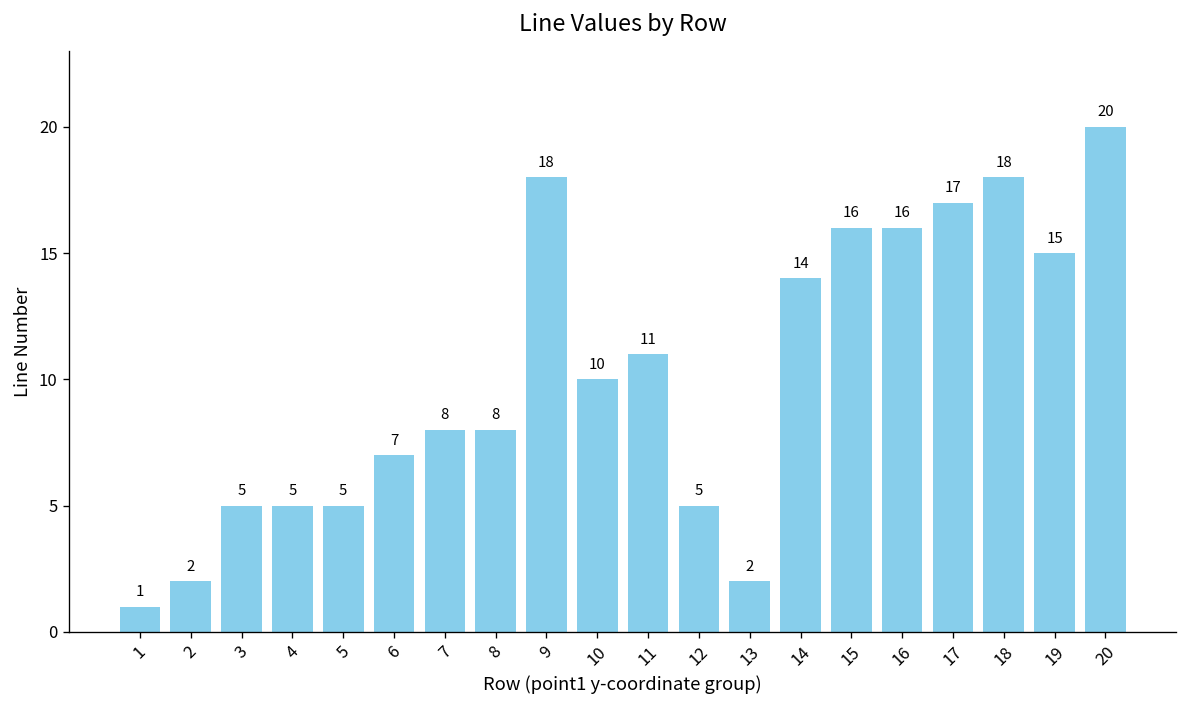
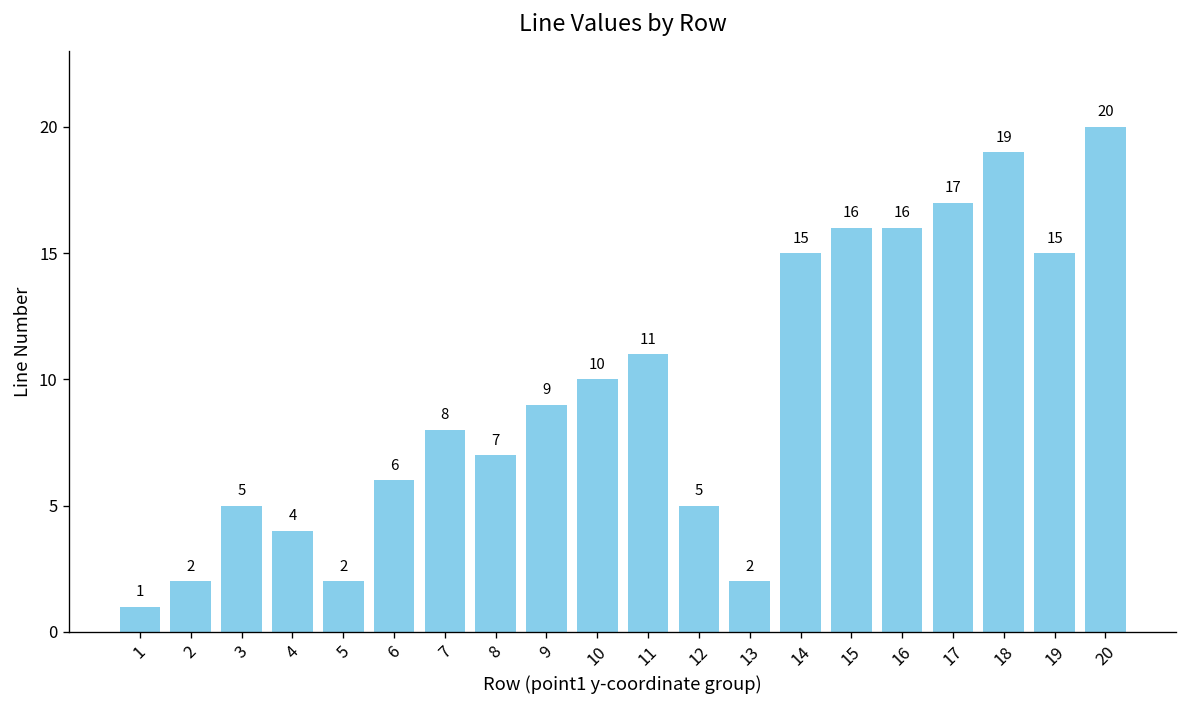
  {
    "1": 1,
    "2": 2,
    "3": 5,
-   "4": 5,
-   "5": 5,
-   "6": 7,
+   "4": 4,
+   "5": 2,
+   "6": 6,
    "7": 8,
-   "8": 8,
-   "9": 18,
+   "8": 7,
+   "9": 9,
    "10": 10,
    "11": 11,
    "12": 5,
    "13": 2,
-   "14": 14,
+   "14": 15,
    "15": 16,
    "16": 16,
    "17": 17,
-   "18": 18,
+   "18": 19,
    "19": 15,
    "20": 20
  }
